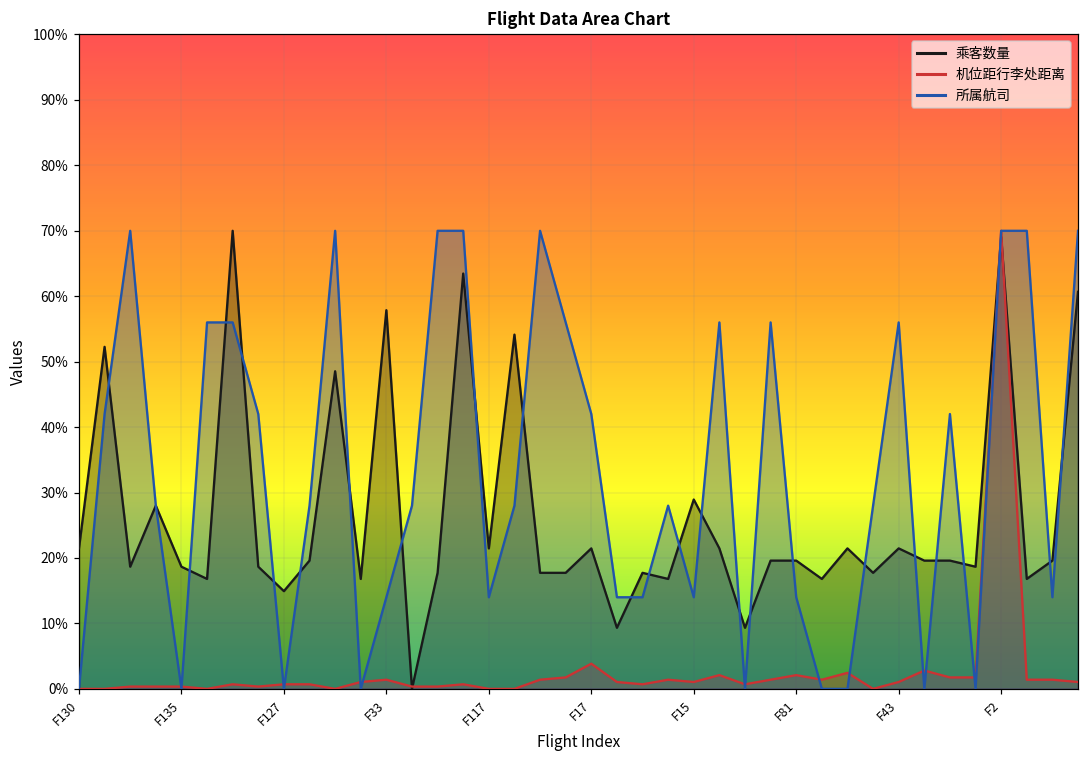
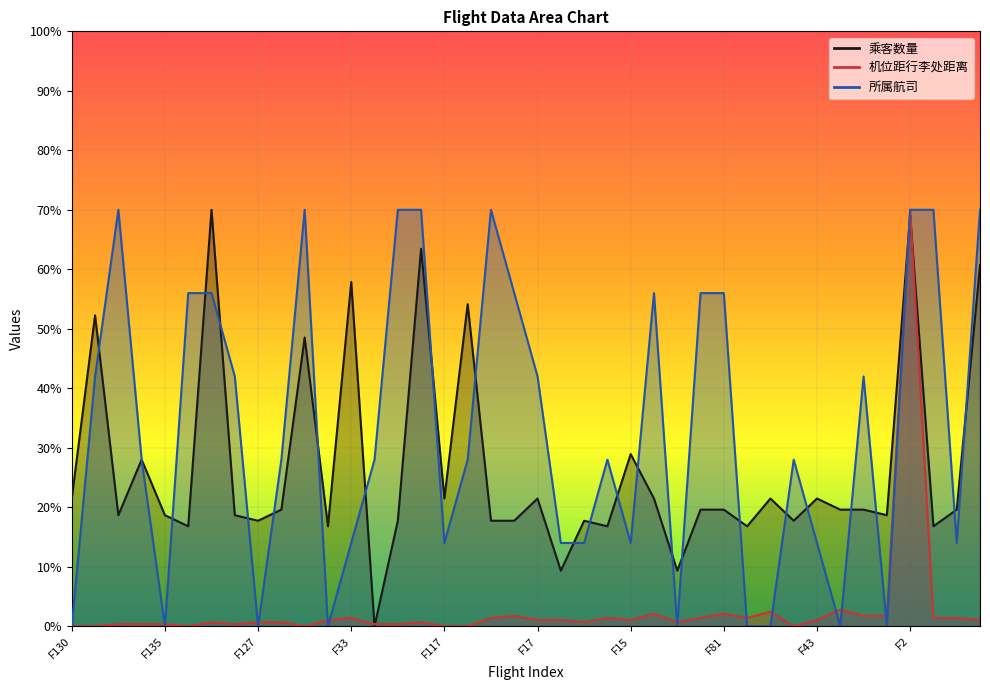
  {
    "乘客数量": {
      "F130": "21%",
      "F135": "19%",
-     "F127": "15%",
+     "F127": "18%",
      "F33": "58%",
      "F117": "21%",
      "F17": "21%",
      "F15": "29%",
      "F81": "20%",
      "F43": "21%",
      "F2": "69%"
    },
    "机位距行李处距离": {
      "F127": "1%",
      "F33": "1%",
      "F117": "0%",
-     "F17": "4%",
+     "F17": "1%",
      "F15": "1%",
      "F81": "2%",
      "F43": "1%"
    },
    "所属航司": {
      "F127": "0%",
      "F33": "14%",
      "F117": "14%",
      "F17": "42%",
      "F15": "14%",
-     "F81": "14%",
-     "F43": "56%"
+     "F81": "56%",
+     "F43": "14%"
    }
  }
